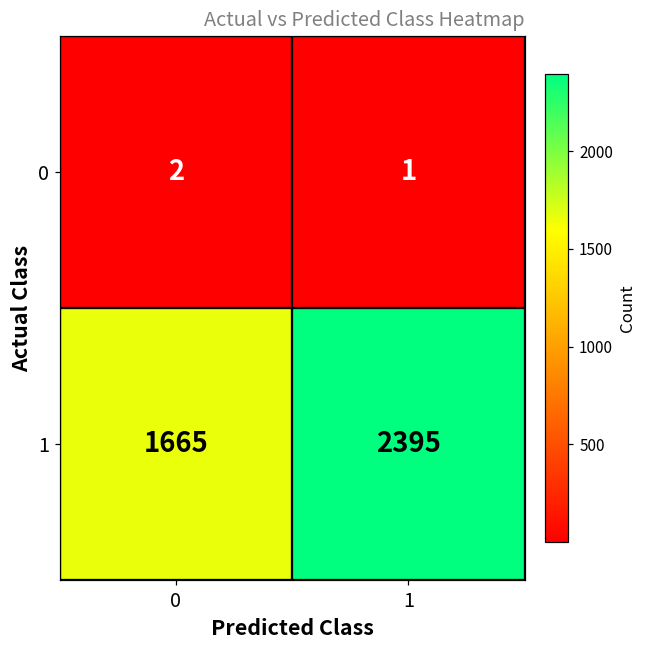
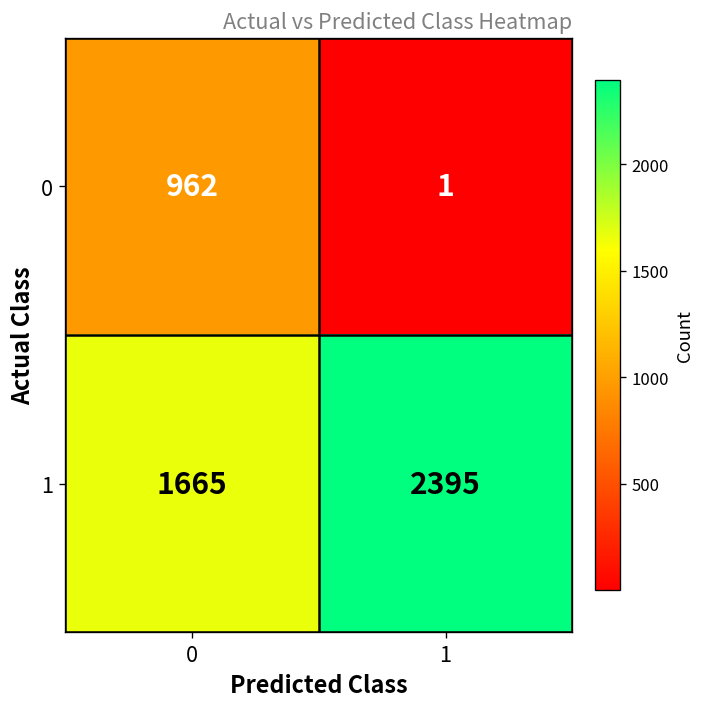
  {
    "0": {
-     "0": 2,
+     "0": 962,
      "1": 1
    },
    "1": {
      "0": 1665,
      "1": 2395
    }
  }
